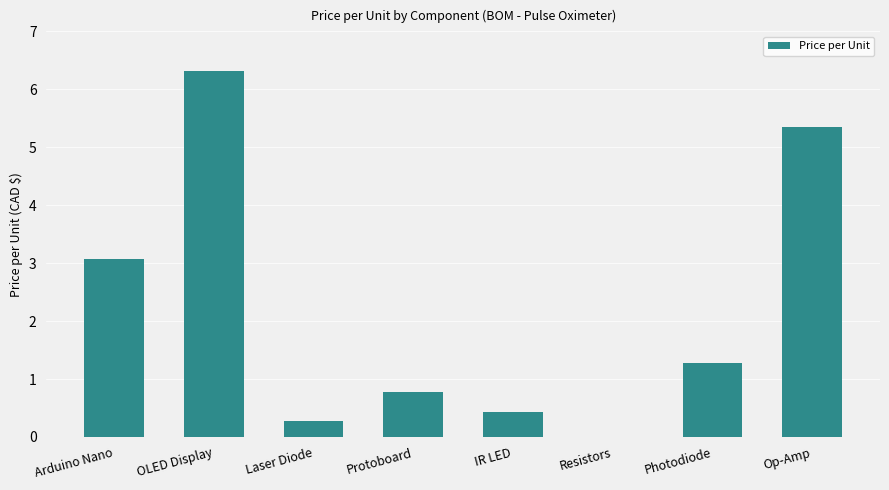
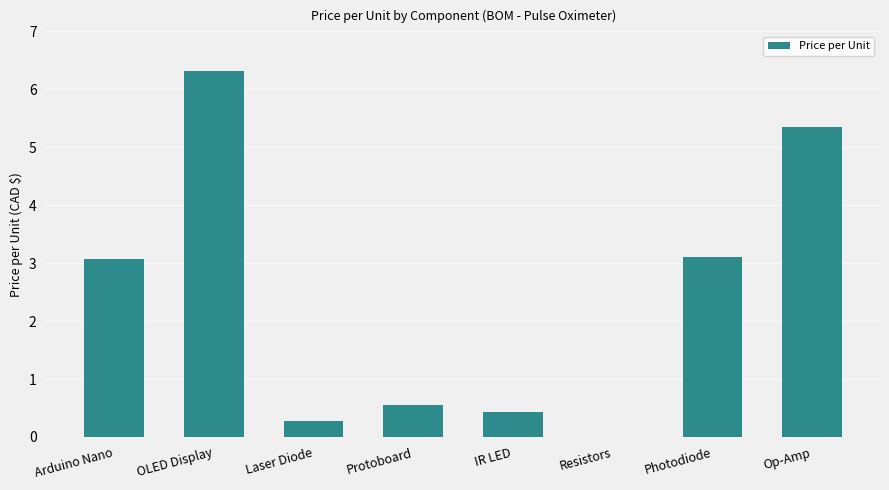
  {
    "Arduino Nano": 3.1,
    "OLED Display": 6.3,
    "Laser Diode": 0.3,
-   "Protoboard": 0.8,
+   "Protoboard": 0.6,
    "IR LED": 0.4,
-   "Photodiode": 1.3,
+   "Photodiode": 3.1,
    "Op-Amp": 5.4
  }
